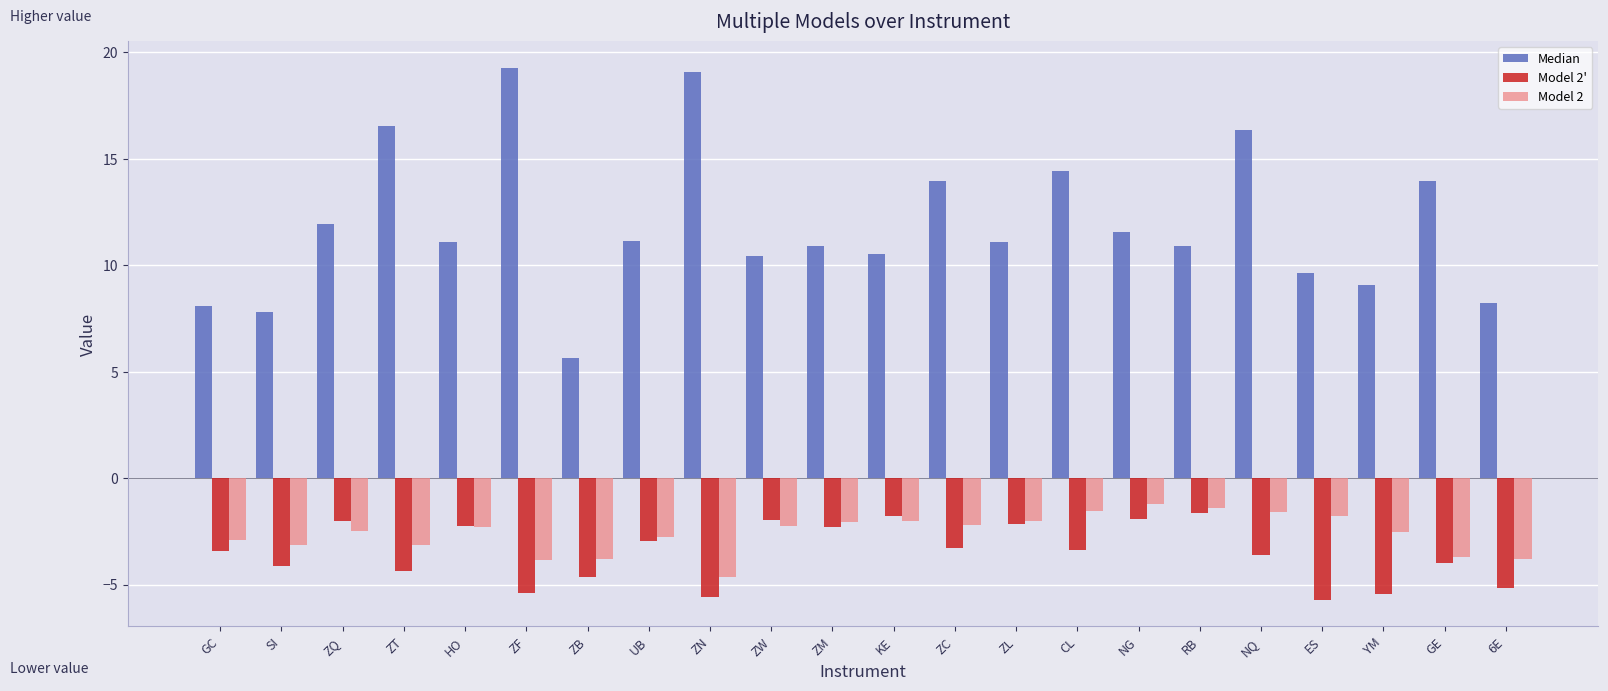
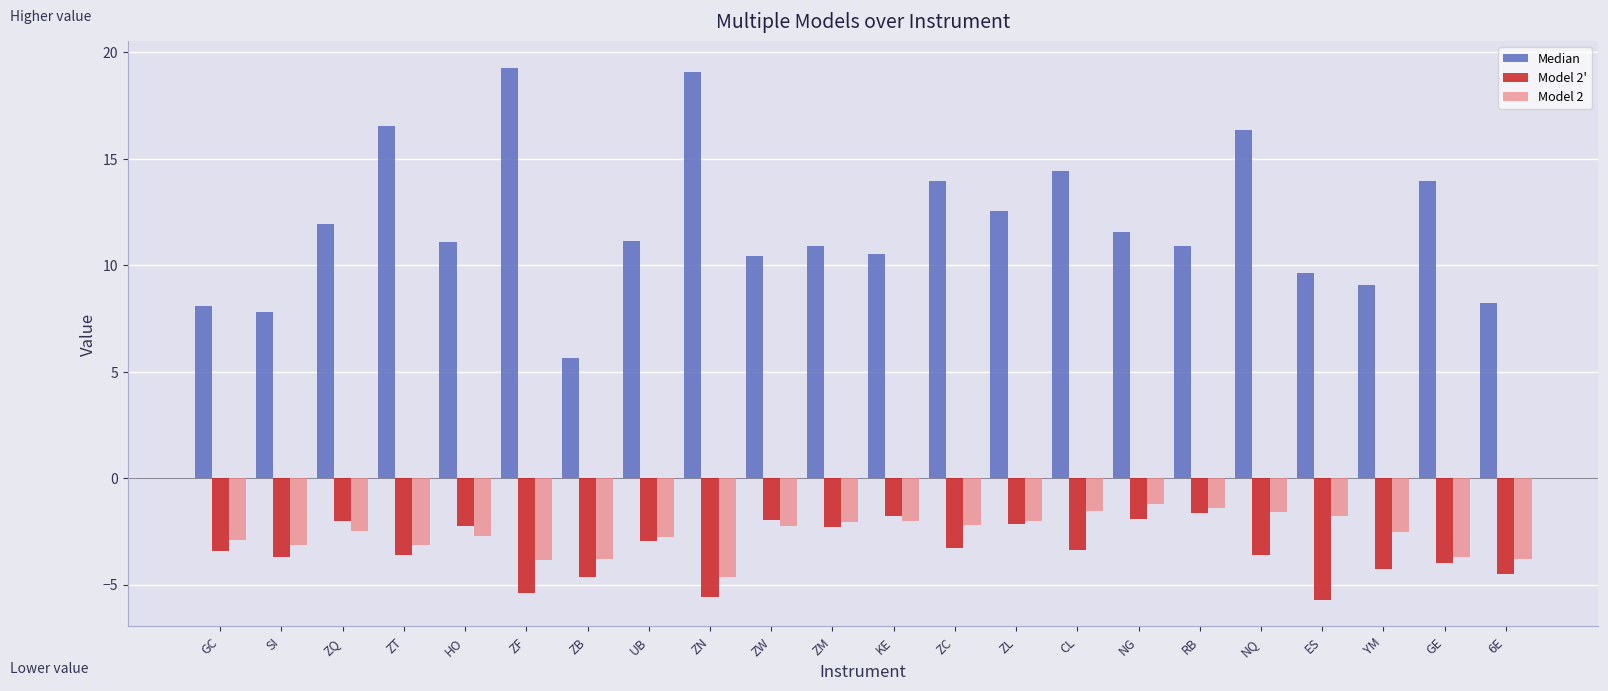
  {
    "Median": {
      "GC": 8.1,
      "SI": 7.8,
      "ZQ": 11.9,
      "ZT": 16.6,
      "HO": 11.1,
      "ZF": 19.3,
      "ZB": 5.7,
      "UB": 11.1,
      "ZN": 19.1,
      "ZW": 10.4,
      "ZM": 10.9,
      "KE": 10.5,
      "ZC": 13.9,
-     "ZL": 11.1,
+     "ZL": 12.5,
      "CL": 14.4,
      "NG": 11.5,
      "RB": 10.9,
      "NQ": 16.3,
      "ES": 9.6,
      "YM": 9.1,
      "GE": 14.0,
      "6E": 8.2
    },
    "Model 2'": {
      "GC": -3.4,
-     "SI": -4.1,
+     "SI": -3.7,
      "ZQ": -2.0,
-     "ZT": -4.4,
+     "ZT": -3.6,
      "HO": -2.3,
      "ZF": -5.4,
      "ZB": -4.7,
      "UB": -3.0,
      "ZN": -5.6,
      "ZW": -2.0,
      "ZM": -2.3,
      "KE": -1.8,
      "ZC": -3.3,
      "ZL": -2.1,
      "CL": -3.4,
      "NG": -1.9,
      "RB": -1.6,
      "NQ": -3.6,
      "ES": -5.7,
-     "YM": -5.4,
+     "YM": -4.3,
      "GE": -4.0,
-     "6E": -5.2
+     "6E": -4.5
    },
    "Model 2": {
      "GC": -2.9,
      "SI": -3.2,
      "ZQ": -2.5,
      "ZT": -3.1,
-     "HO": -2.3,
+     "HO": -2.7,
      "ZF": -3.9,
      "ZB": -3.8,
      "UB": -2.8,
      "ZN": -4.6,
      "ZW": -2.3,
      "ZM": -2.1,
      "KE": -2.0,
      "ZC": -2.2,
      "ZL": -2.0,
      "CL": -1.5,
      "NG": -1.2,
      "RB": -1.4,
      "NQ": -1.6,
      "ES": -1.8,
      "YM": -2.5,
      "GE": -3.7,
      "6E": -3.8
    }
  }
